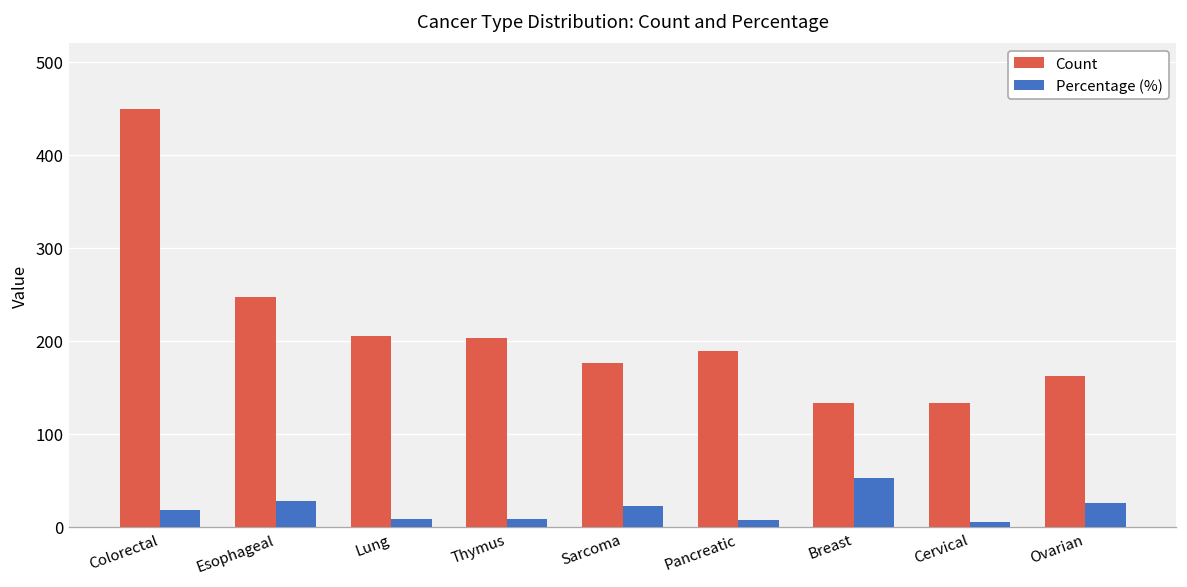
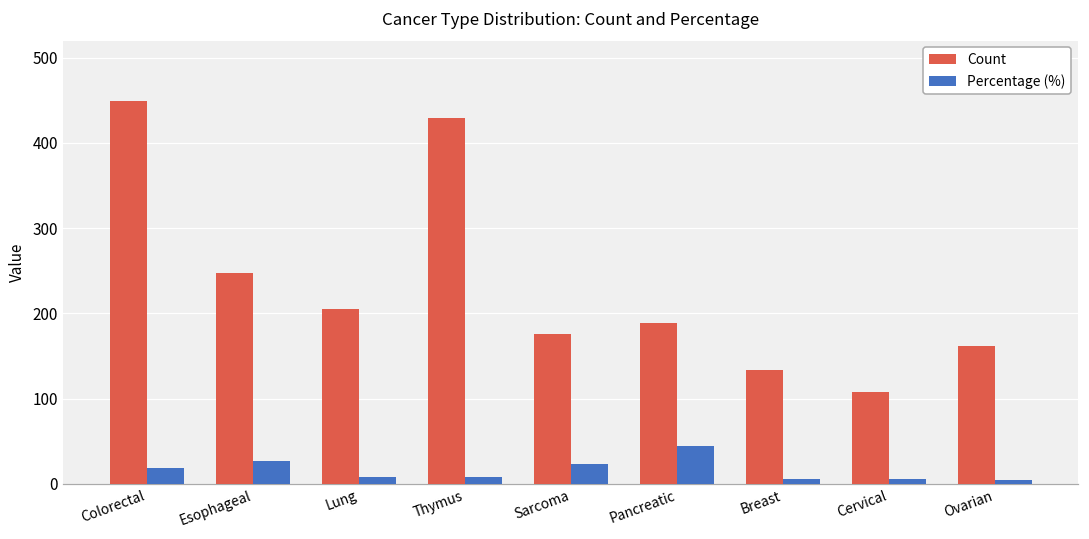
  {
    "Count": {
      "Colorectal": 450,
      "Esophageal": 250,
      "Lung": 210,
-     "Thymus": 200,
+     "Thymus": 430,
      "Sarcoma": 180,
      "Pancreatic": 190,
      "Breast": 130,
-     "Cervical": 130,
+     "Cervical": 110,
      "Ovarian": 160
    },
    "Percentage (%)": {
      "Colorectal": 20,
      "Esophageal": 30,
      "Lung": 10,
      "Thymus": 10,
      "Sarcoma": 20,
-     "Pancreatic": 10,
-     "Breast": 50,
+     "Pancreatic": 50,
+     "Breast": 10,
      "Cervical": 10,
-     "Ovarian": 30
+     "Ovarian": 0
    }
  }
